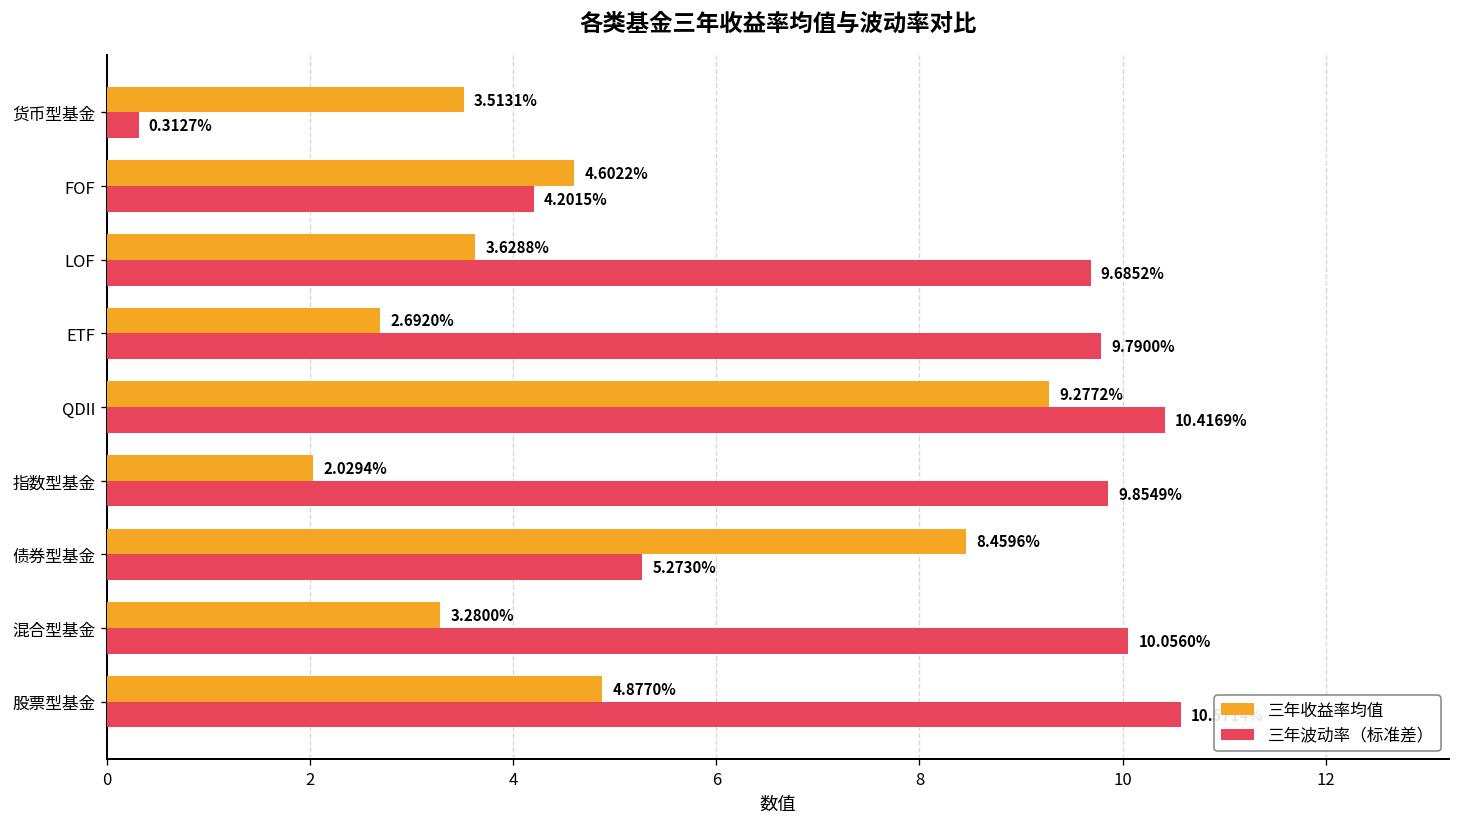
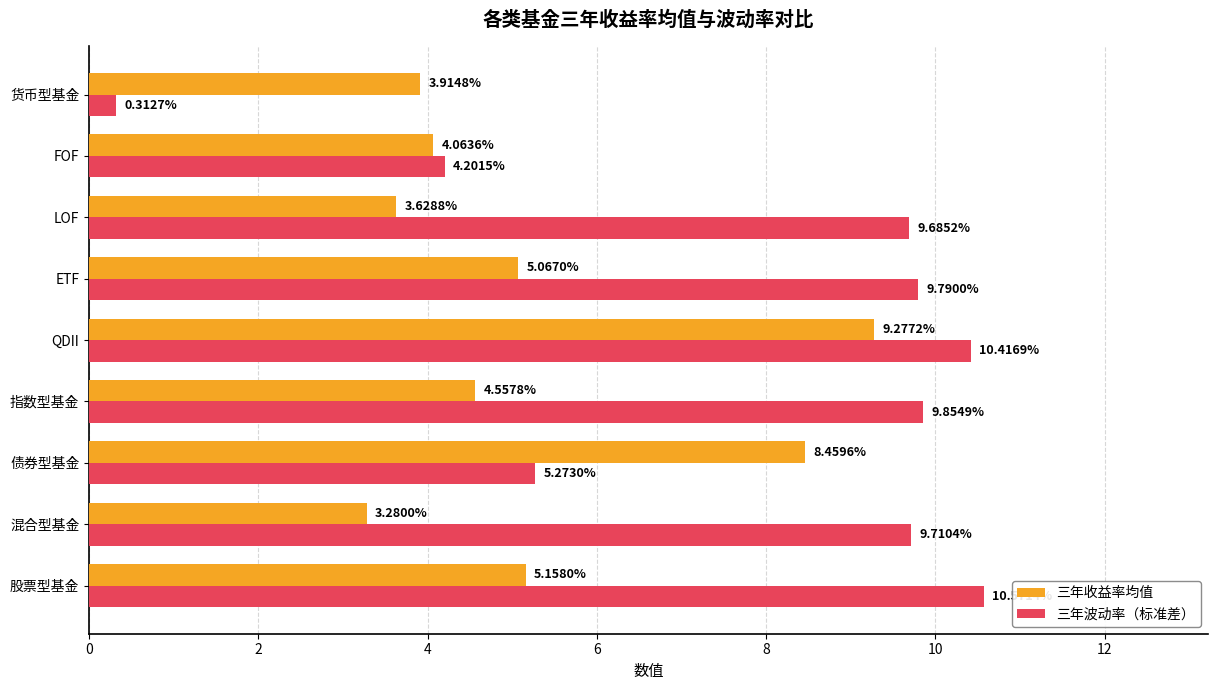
  {
    "三年收益率均值": {
-     "货币型基金": "3.5131%",
-     "FOF": "4.6022%",
+     "货币型基金": "3.9148%",
+     "FOF": "4.0636%",
      "LOF": "3.6288%",
-     "ETF": "2.6920%",
+     "ETF": "5.0670%",
      "QDII": "9.2772%",
-     "指数型基金": "2.0294%",
+     "指数型基金": "4.5578%",
      "债券型基金": "8.4596%",
      "混合型基金": "3.2800%",
-     "股票型基金": "4.8770%"
+     "股票型基金": "5.1580%"
    },
    "三年波动率（标准差）": {
      "货币型基金": "0.3127%",
      "FOF": "4.2015%",
      "LOF": "9.6852%",
      "ETF": "9.7900%",
      "QDII": "10.4169%",
      "指数型基金": "9.8549%",
      "债券型基金": "5.2730%",
-     "混合型基金": "10.0560%"
+     "混合型基金": "9.7104%"
    }
  }
